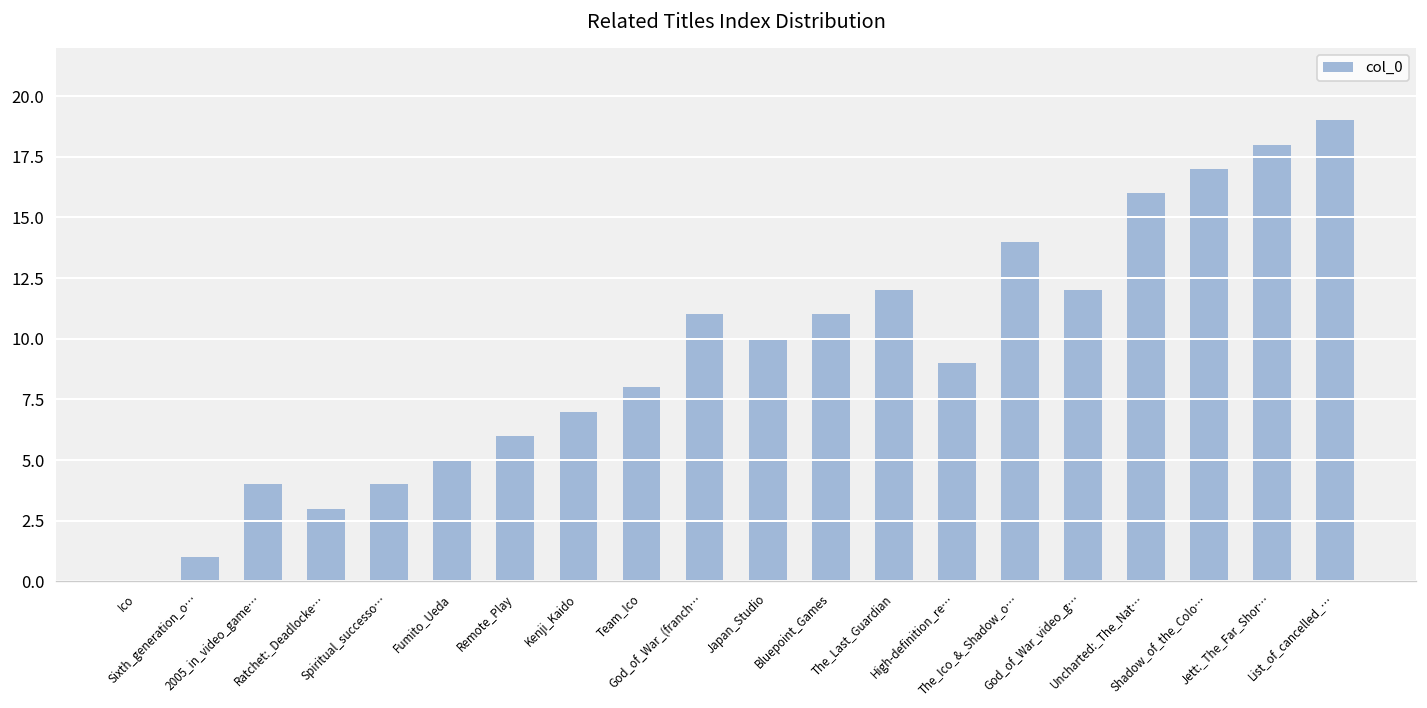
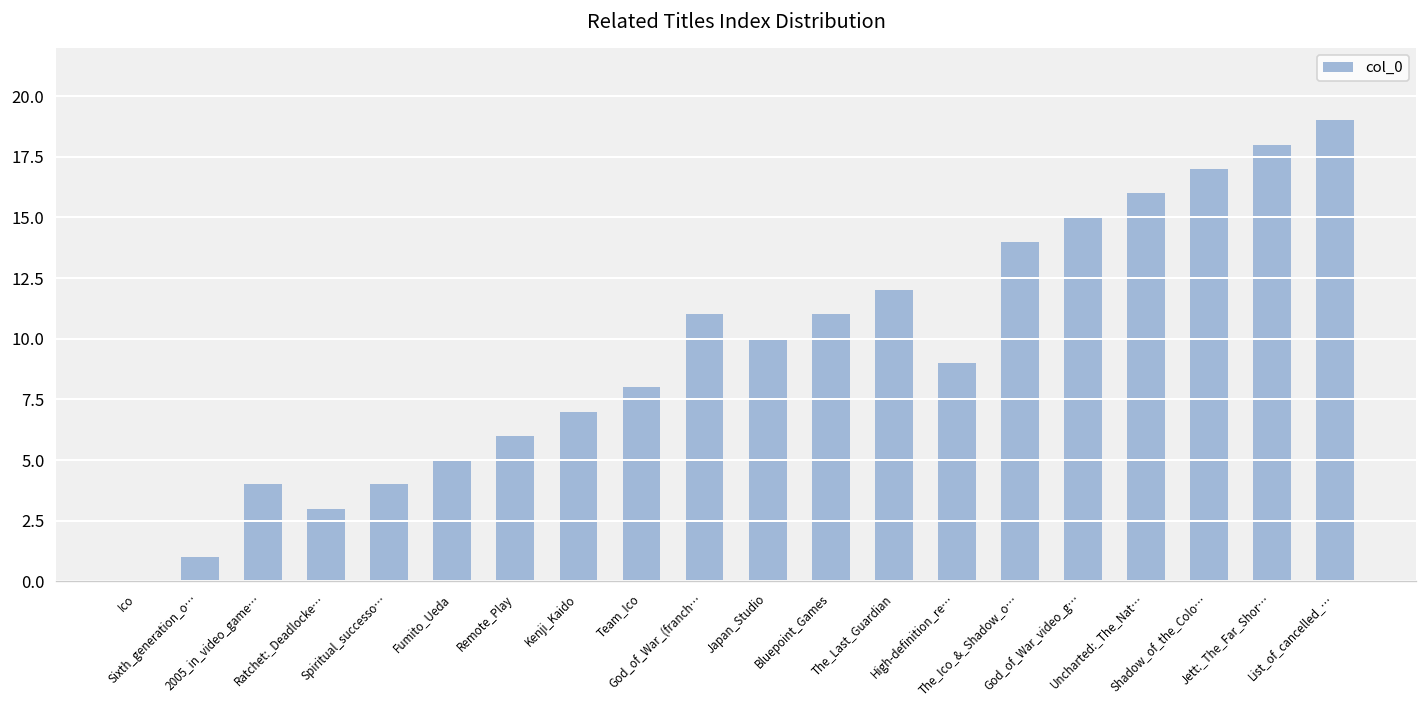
  {
    "Ico": 0,
    "Sixth_generation_o…": 1,
    "2005_in_video_game…": 4,
    "Ratchet:_Deadlocke…": 3,
    "Spiritual_successo…": 4,
    "Fumito_Ueda": 5,
    "Remote_Play": 6,
    "Kenji_Kaido": 7,
    "Team_Ico": 8,
    "God_of_War_(franch…": 11,
    "Japan_Studio": 10,
    "Bluepoint_Games": 11,
    "The_Last_Guardian": 12,
    "High-definition_re…": 9,
    "The_Ico_&_Shadow_o…": 14,
-   "God_of_War_video_g…": 12,
+   "God_of_War_video_g…": 15,
    "Uncharted:_The_Nat…": 16,
    "Shadow_of_the_Colo…": 17,
    "Jett:_The_Far_Shor…": 18,
    "List_of_cancelled_…": 19
  }
